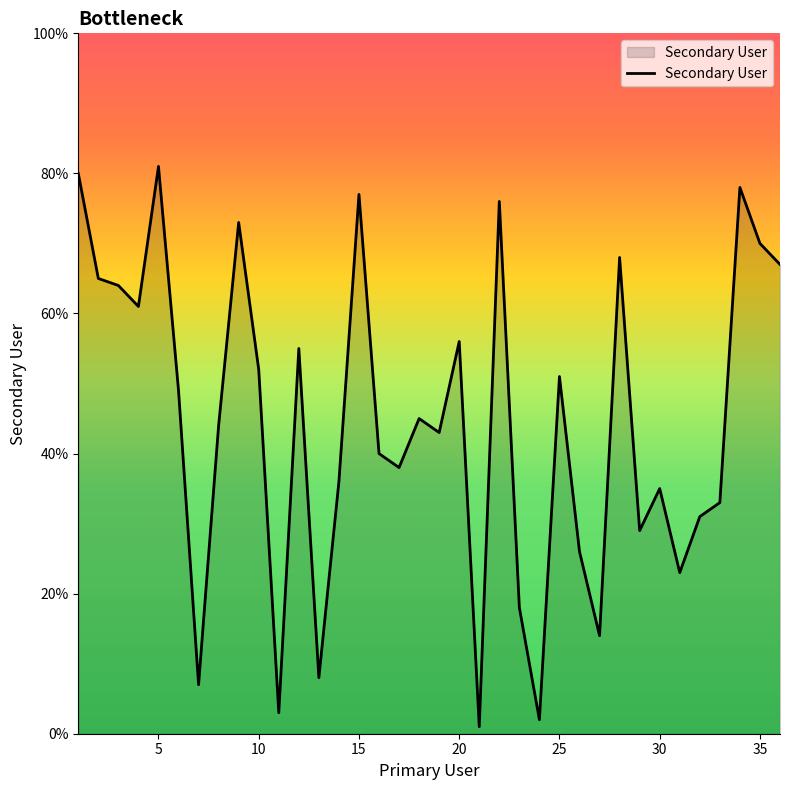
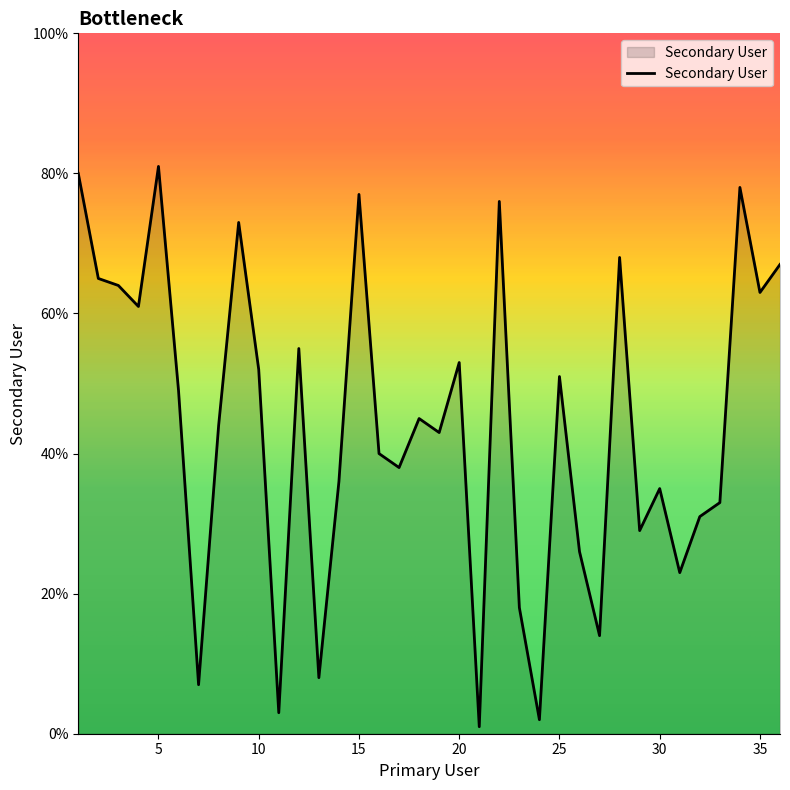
  {
    "5": "81%",
    "10": "52%",
    "15": "77%",
-   "20": "56%",
+   "20": "53%",
    "25": "51%",
    "30": "35%",
-   "35": "70%"
+   "35": "63%"
  }
